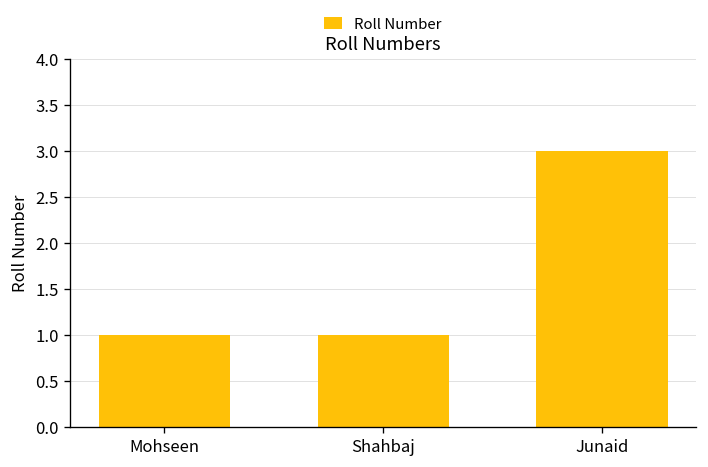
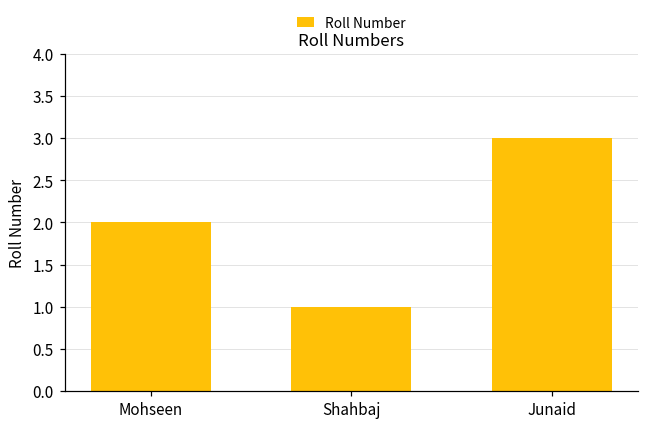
  {
-   "Mohseen": 1,
+   "Mohseen": 2,
    "Shahbaj": 1,
    "Junaid": 3
  }
